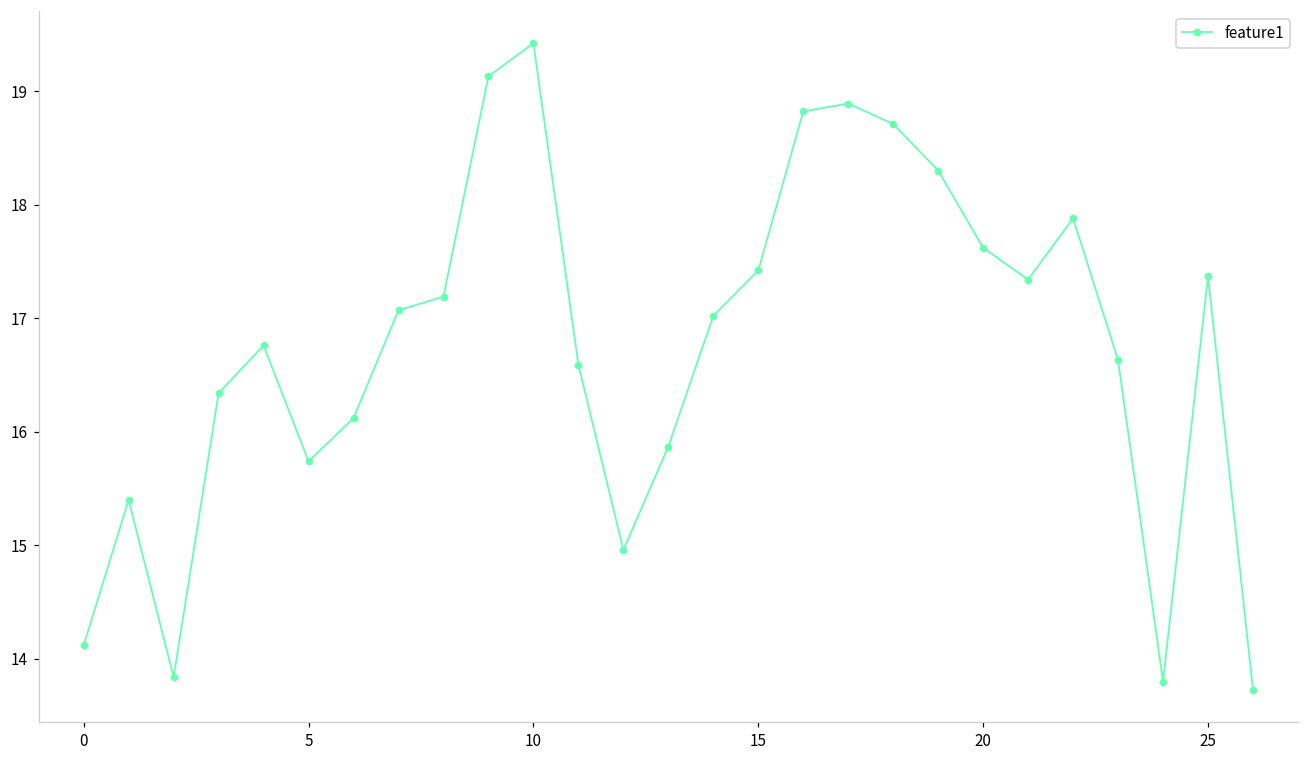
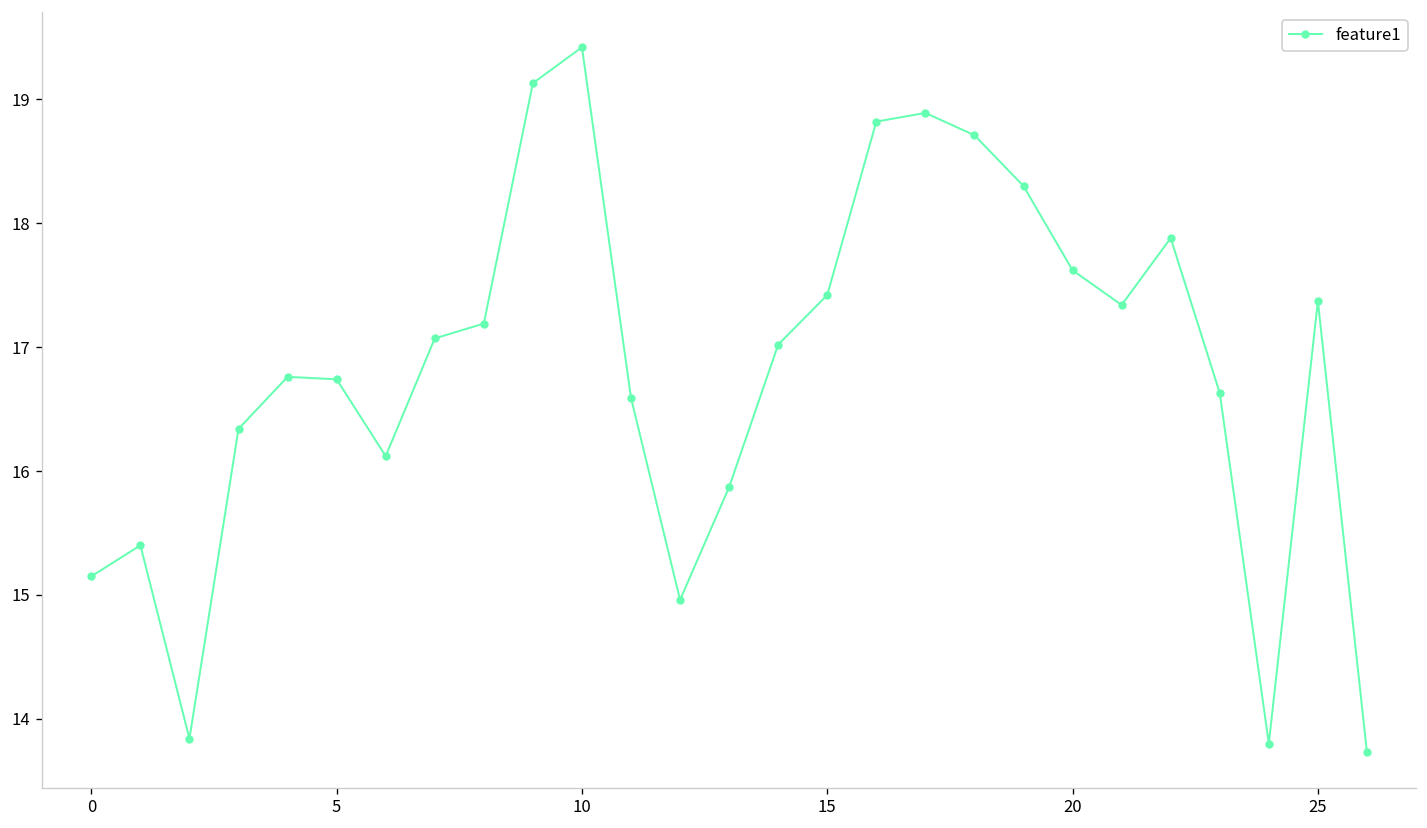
  {
-   "0": 14.12,
-   "5": 15.74,
+   "0": 15.15,
+   "5": 16.74,
    "10": 19.42,
    "15": 17.42,
    "20": 17.62,
    "25": 17.37
  }
